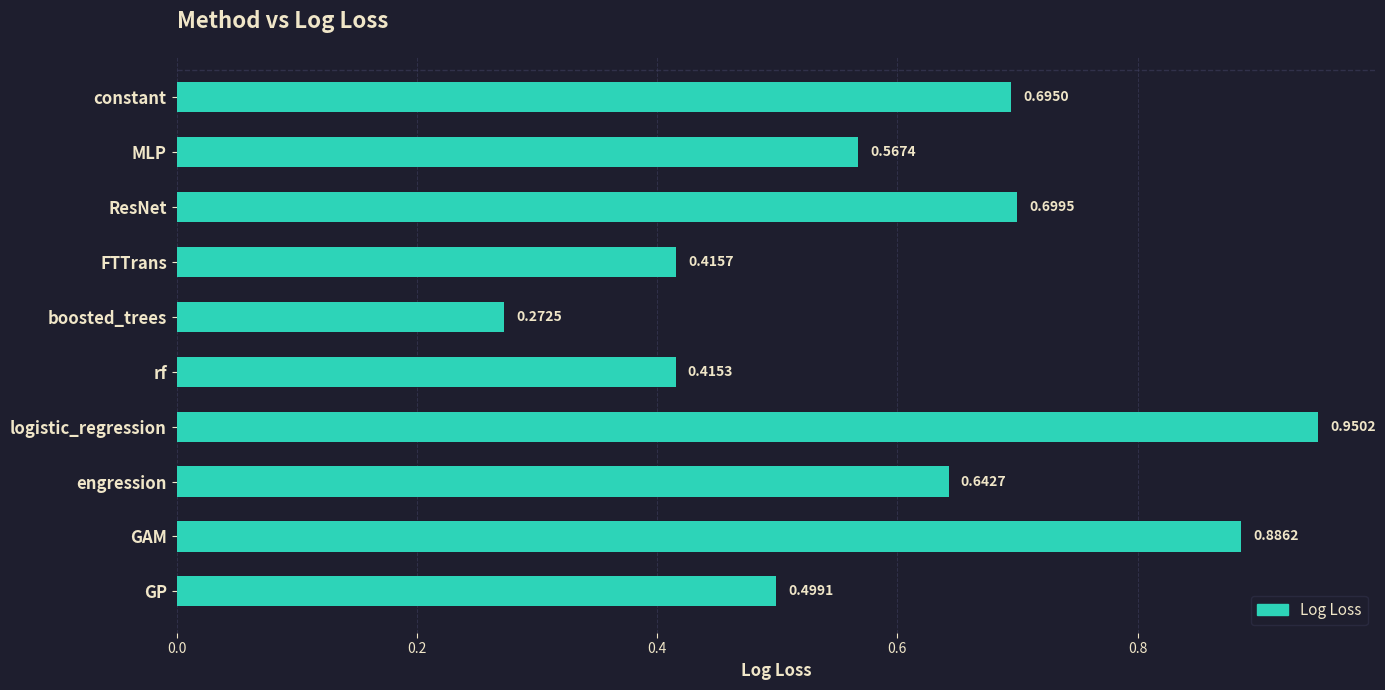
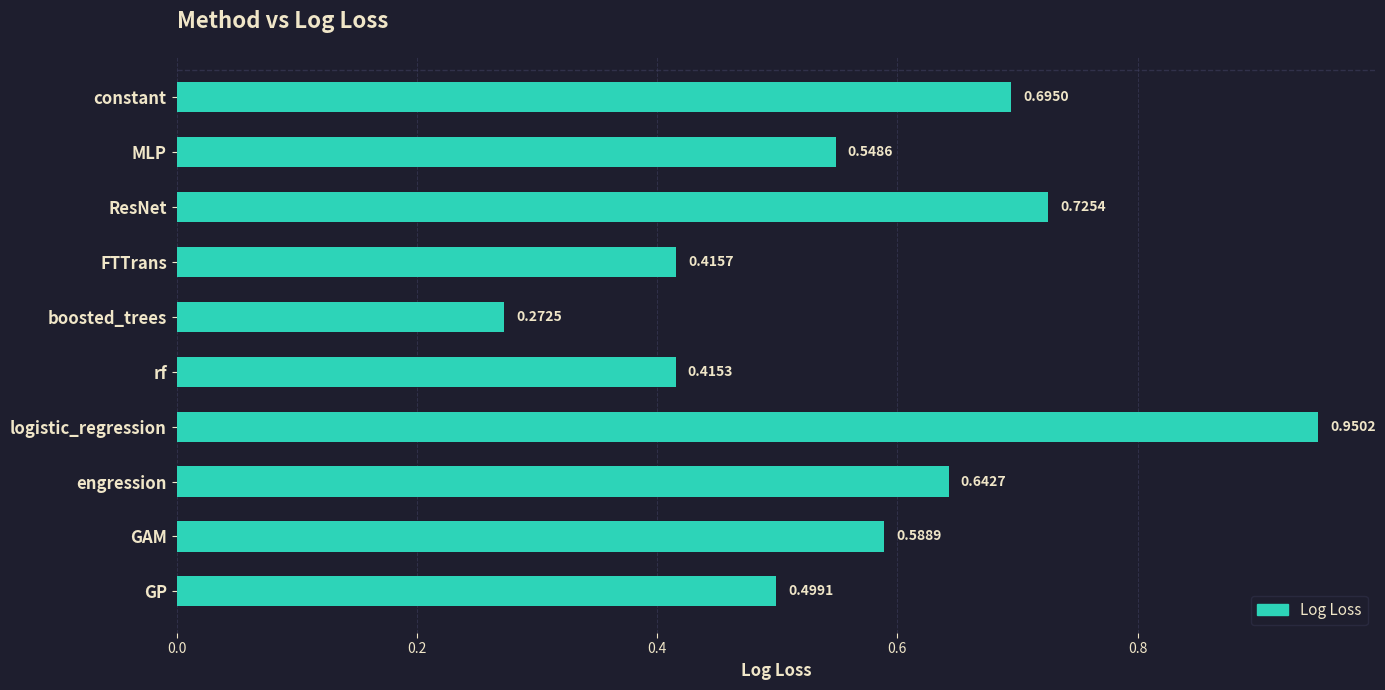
  {
    "constant": 0.6950,
-   "MLP": 0.5674,
-   "ResNet": 0.6995,
+   "MLP": 0.5486,
+   "ResNet": 0.7254,
    "FTTrans": 0.4157,
    "boosted_trees": 0.2725,
    "rf": 0.4153,
    "logistic_regression": 0.9502,
    "engression": 0.6427,
-   "GAM": 0.8862,
+   "GAM": 0.5889,
    "GP": 0.4991
  }
